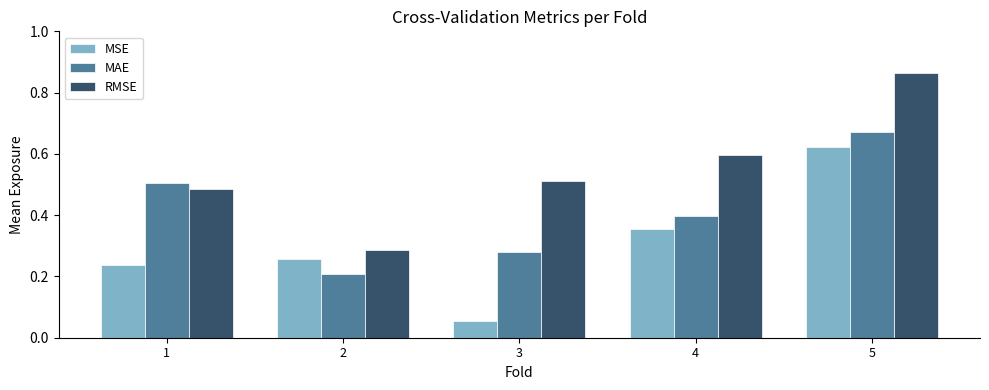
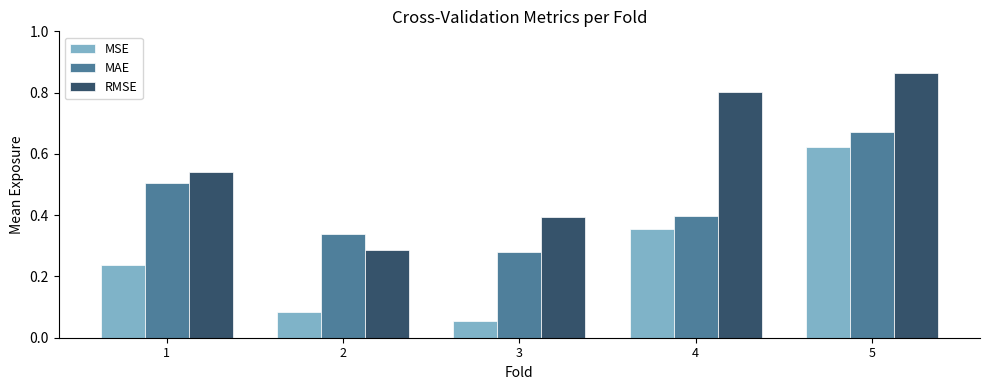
  {
    "MSE": {
      "1": 0.24,
-     "2": 0.26,
+     "2": 0.08,
      "3": 0.06,
      "4": 0.35,
      "5": 0.62
    },
    "MAE": {
      "1": 0.51,
-     "2": 0.21,
+     "2": 0.34,
      "3": 0.28,
      "4": 0.40,
      "5": 0.67
    },
    "RMSE": {
-     "1": 0.49,
+     "1": 0.54,
      "2": 0.29,
-     "3": 0.51,
-     "4": 0.60,
+     "3": 0.39,
+     "4": 0.80,
      "5": 0.87
    }
  }
